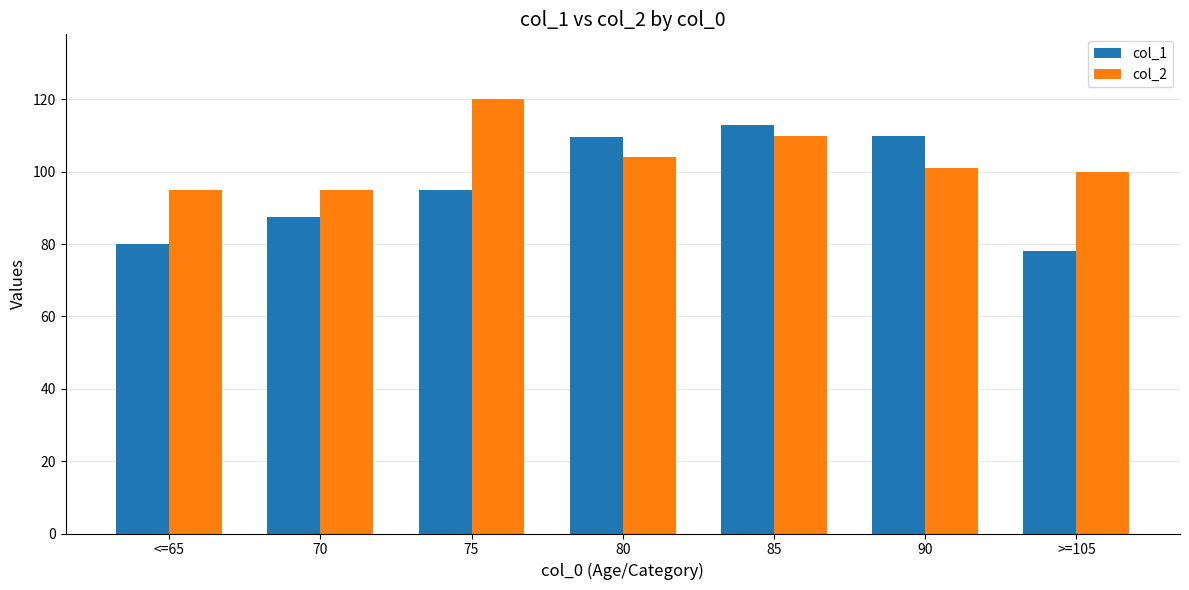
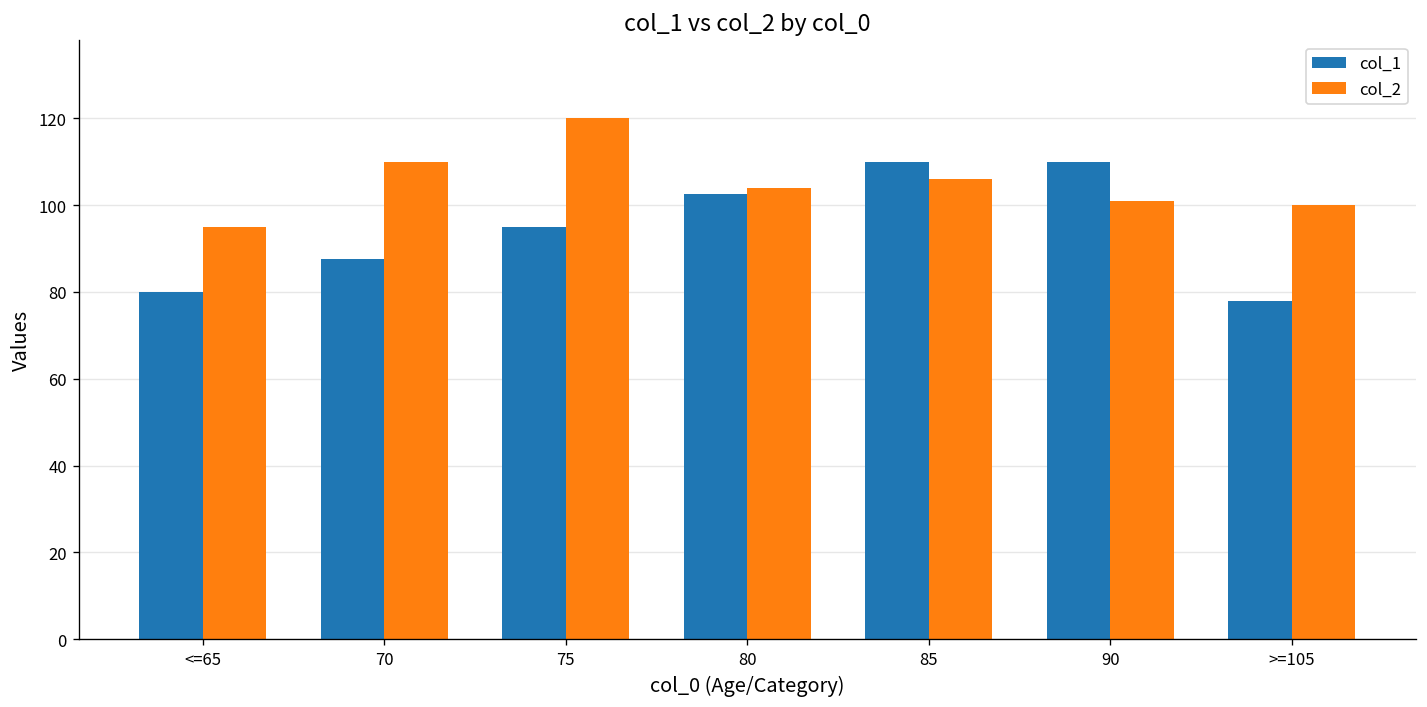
  {
    "col_1": {
      "<=65": 80,
      "70": 88,
      "75": 95,
-     "80": 110,
-     "85": 113,
+     "80": 103,
+     "85": 110,
      "90": 110,
      ">=105": 78
    },
    "col_2": {
      "<=65": 95,
-     "70": 95,
+     "70": 110,
      "75": 120,
      "80": 104,
-     "85": 110,
+     "85": 106,
      "90": 101,
      ">=105": 100
    }
  }
